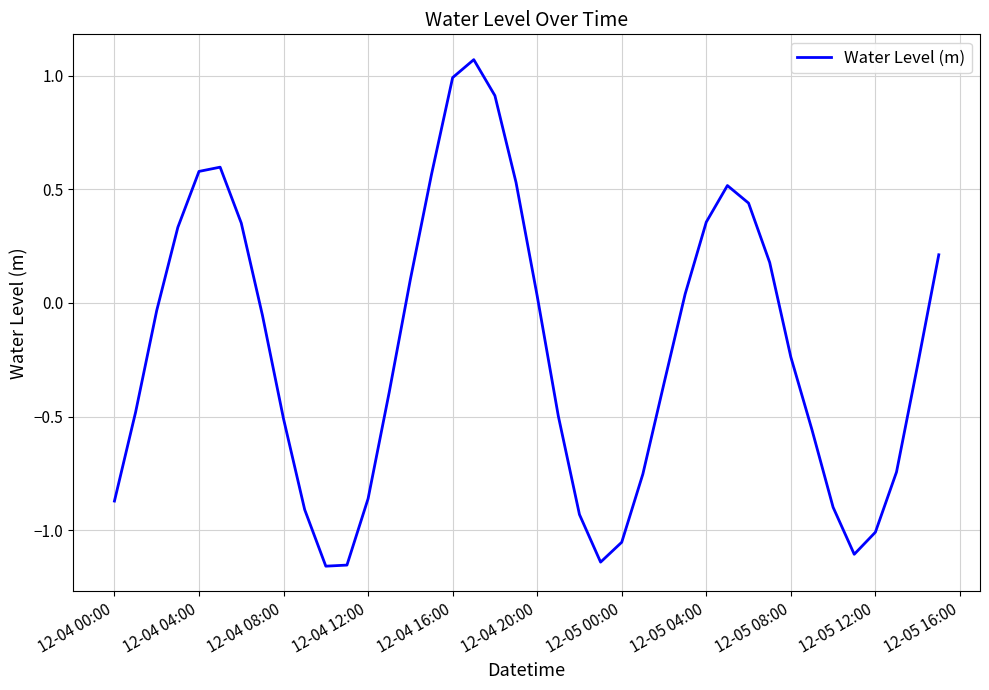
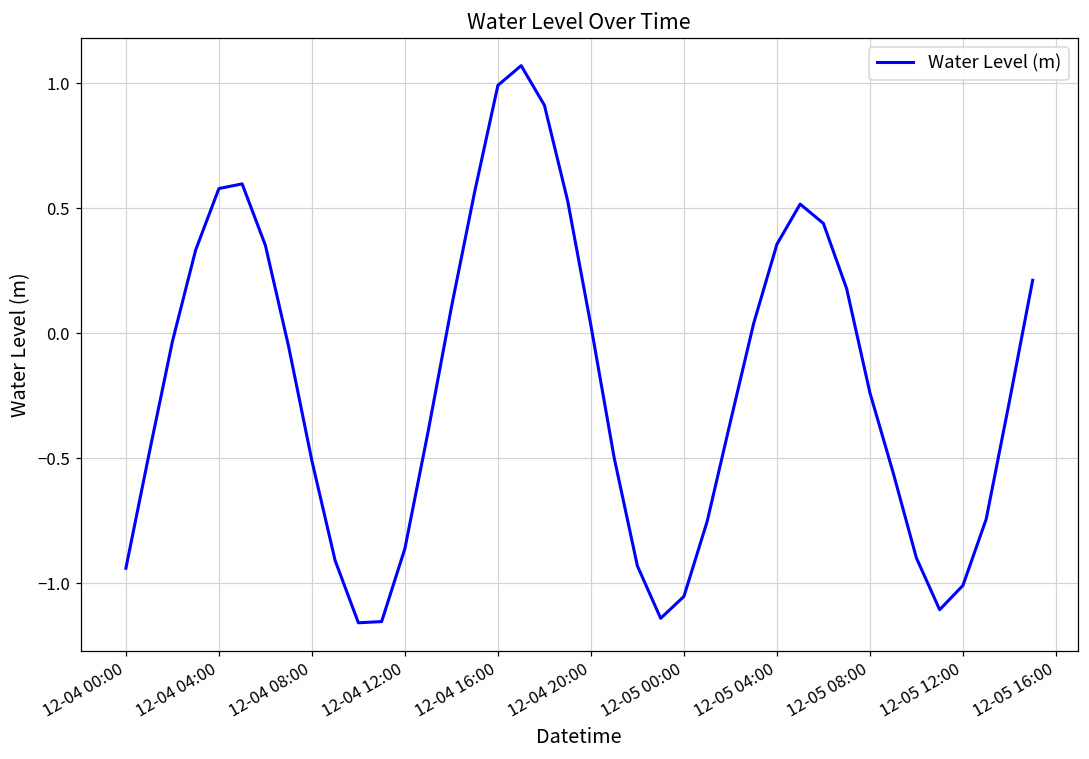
  {
-   "12-04 00:00": -0.87,
+   "12-04 00:00": -0.94,
    "12-04 04:00": 0.58,
    "12-04 08:00": -0.51,
    "12-04 12:00": -0.86,
    "12-04 16:00": 0.99,
    "12-04 20:00": 0.03,
    "12-05 00:00": -1.05,
    "12-05 04:00": 0.36,
    "12-05 08:00": -0.24,
    "12-05 12:00": -1.01
  }
